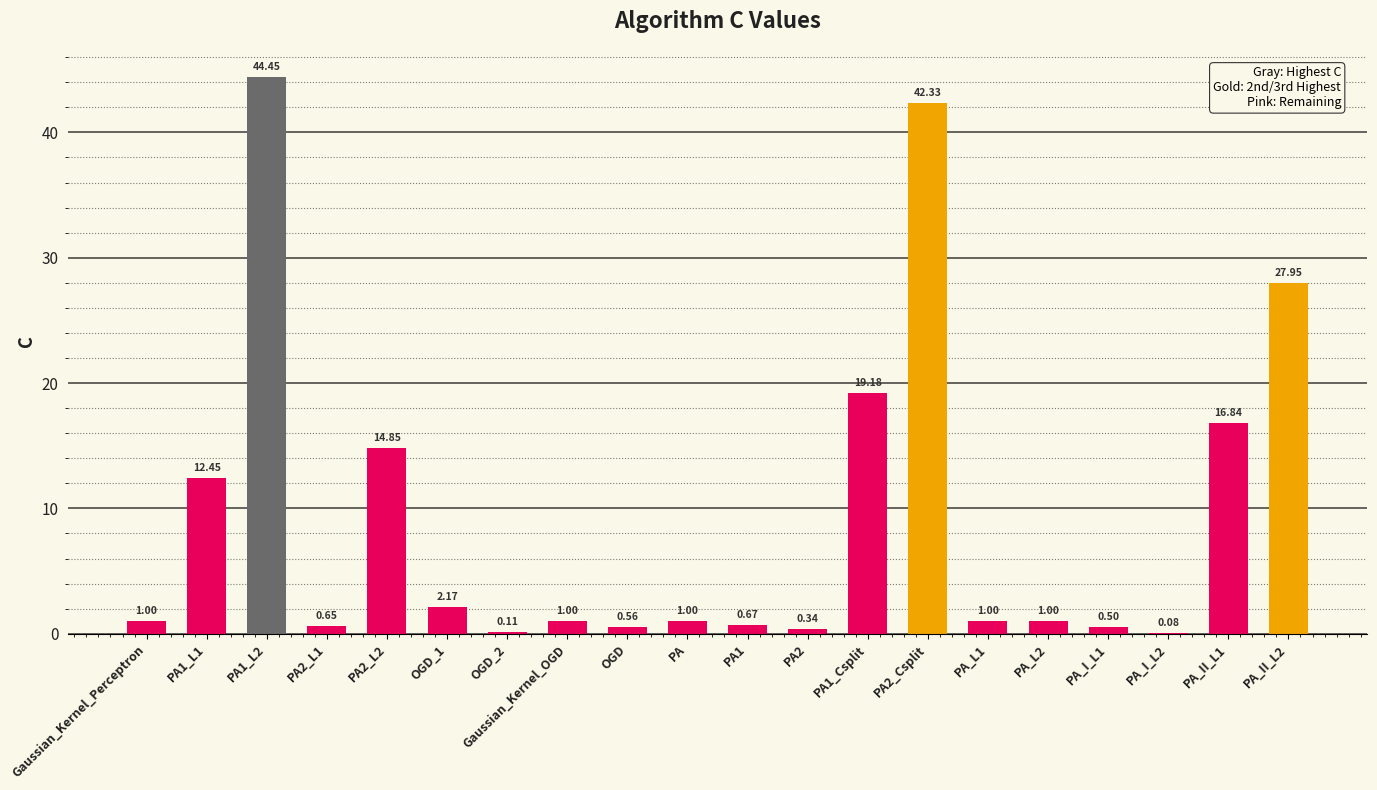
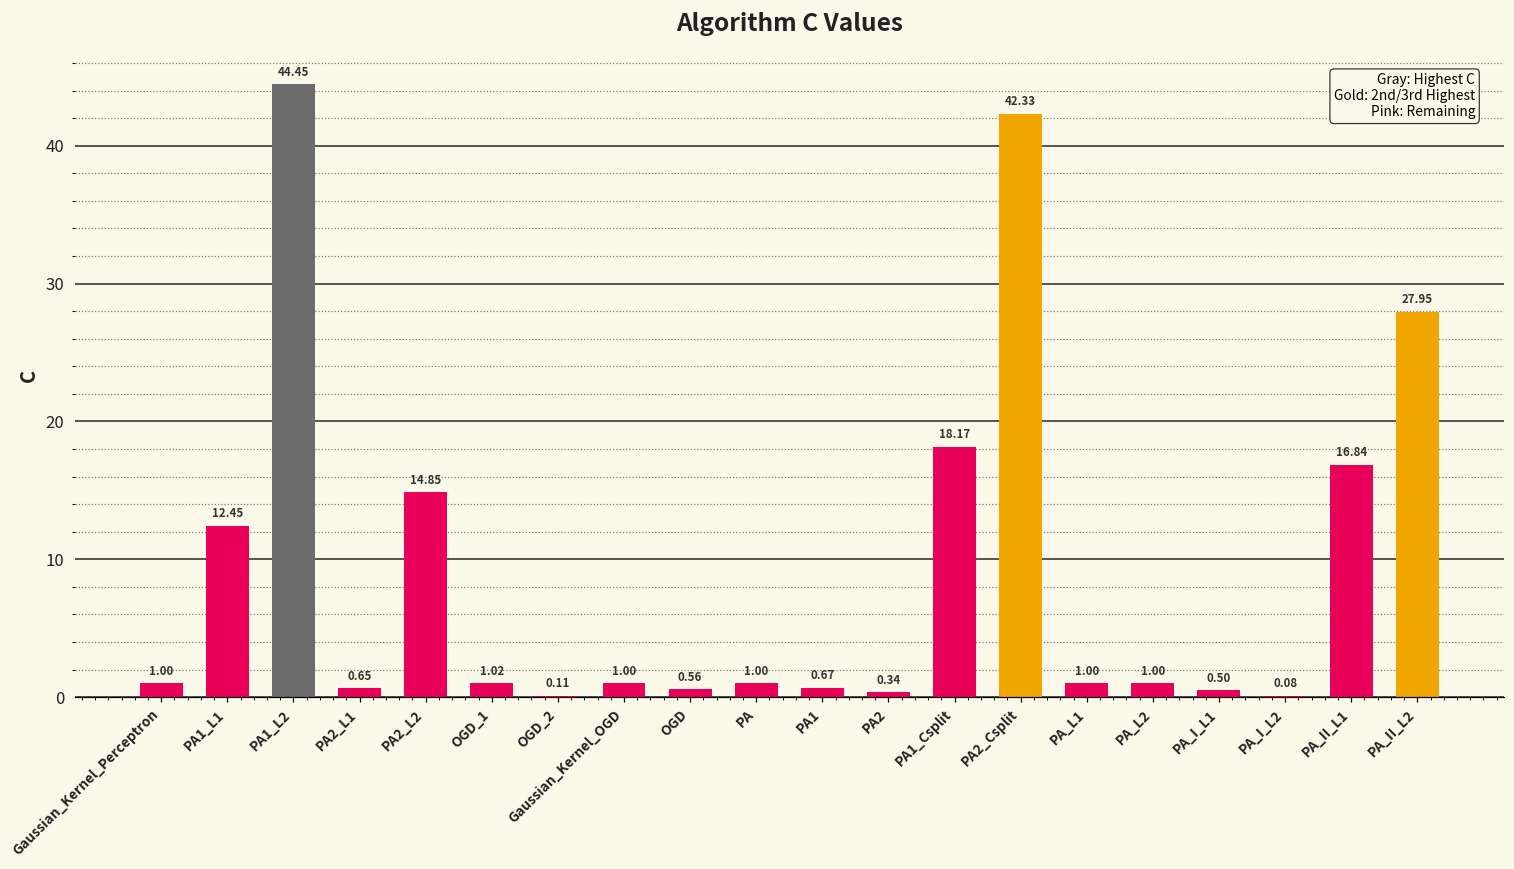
  {
    "Gaussian_Kernel_Perceptron": 1.00,
    "PA1_L1": 12.45,
    "PA1_L2": 44.45,
    "PA2_L1": 0.65,
    "PA2_L2": 14.85,
-   "OGD_1": 2.17,
+   "OGD_1": 1.02,
    "OGD_2": 0.11,
    "Gaussian_Kernel_OGD": 1.00,
    "OGD": 0.56,
    "PA": 1.00,
    "PA1": 0.67,
    "PA2": 0.34,
-   "PA1_Csplit": 19.18,
+   "PA1_Csplit": 18.17,
    "PA2_Csplit": 42.33,
    "PA_L1": 1.00,
    "PA_L2": 1.00,
    "PA_I_L1": 0.50,
    "PA_I_L2": 0.08,
    "PA_II_L1": 16.84,
    "PA_II_L2": 27.95
  }
